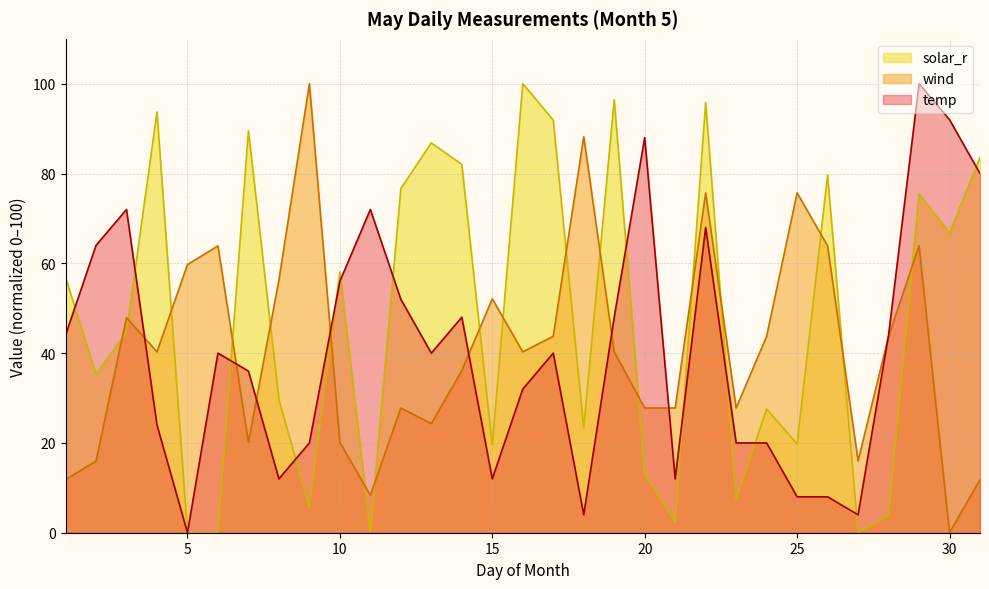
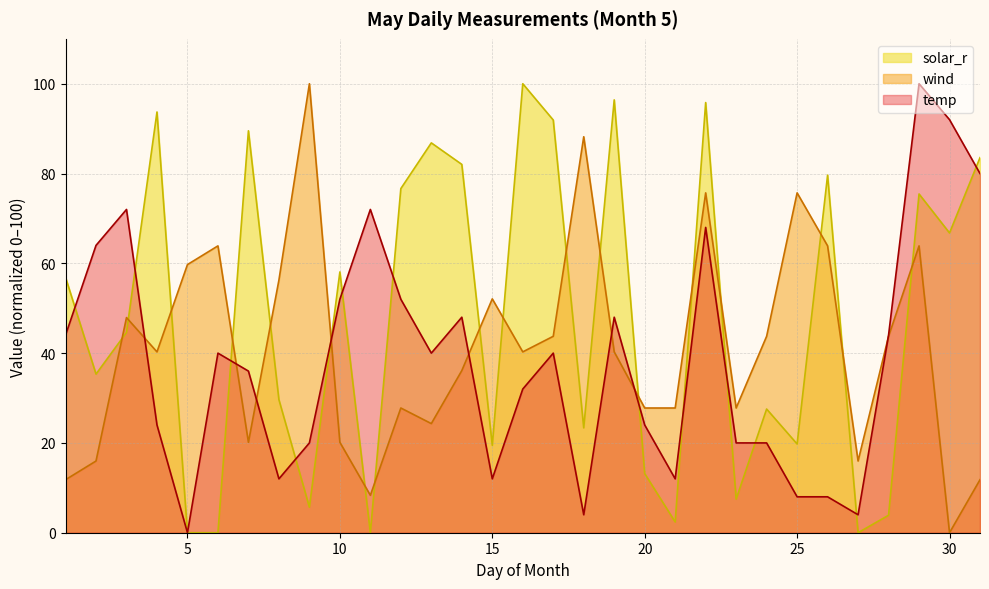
  {
    "temp": {
-     "10": 56,
+     "10": 52,
      "15": 12,
-     "20": 88,
+     "20": 24,
      "25": 8,
      "30": 92
    }
  }
